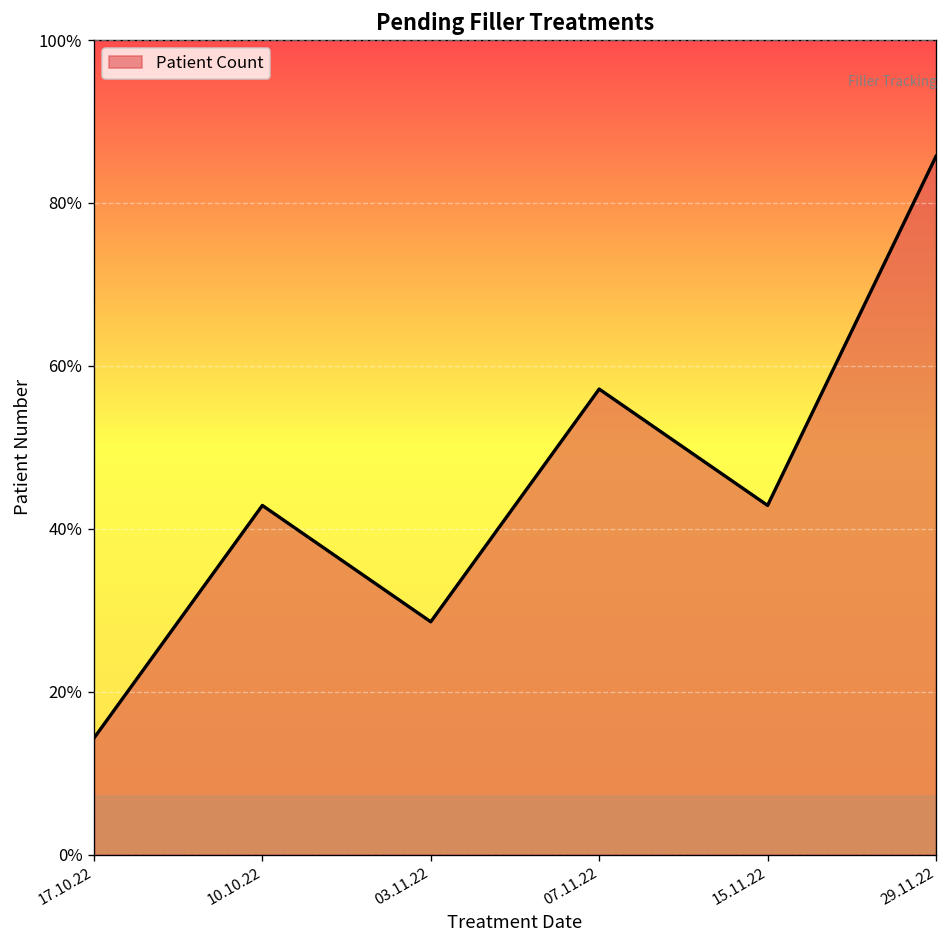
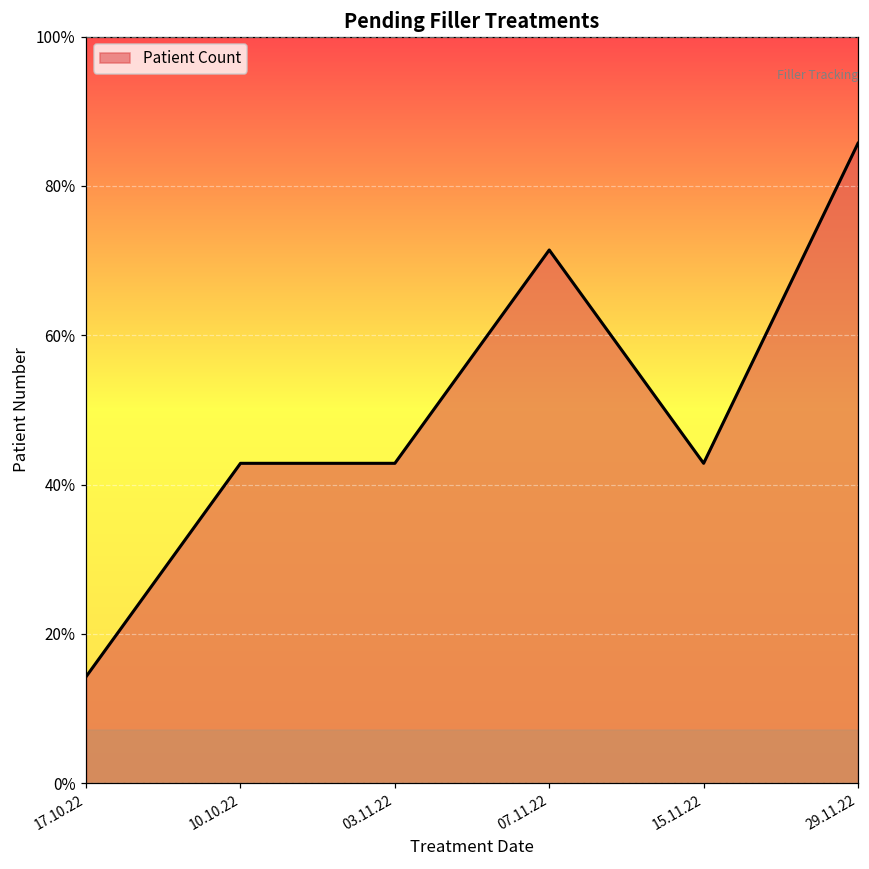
  {
    "17.10.22": "14%",
    "10.10.22": "43%",
-   "03.11.22": "29%",
-   "07.11.22": "57%",
+   "03.11.22": "43%",
+   "07.11.22": "71%",
    "15.11.22": "43%",
    "29.11.22": "86%"
  }
